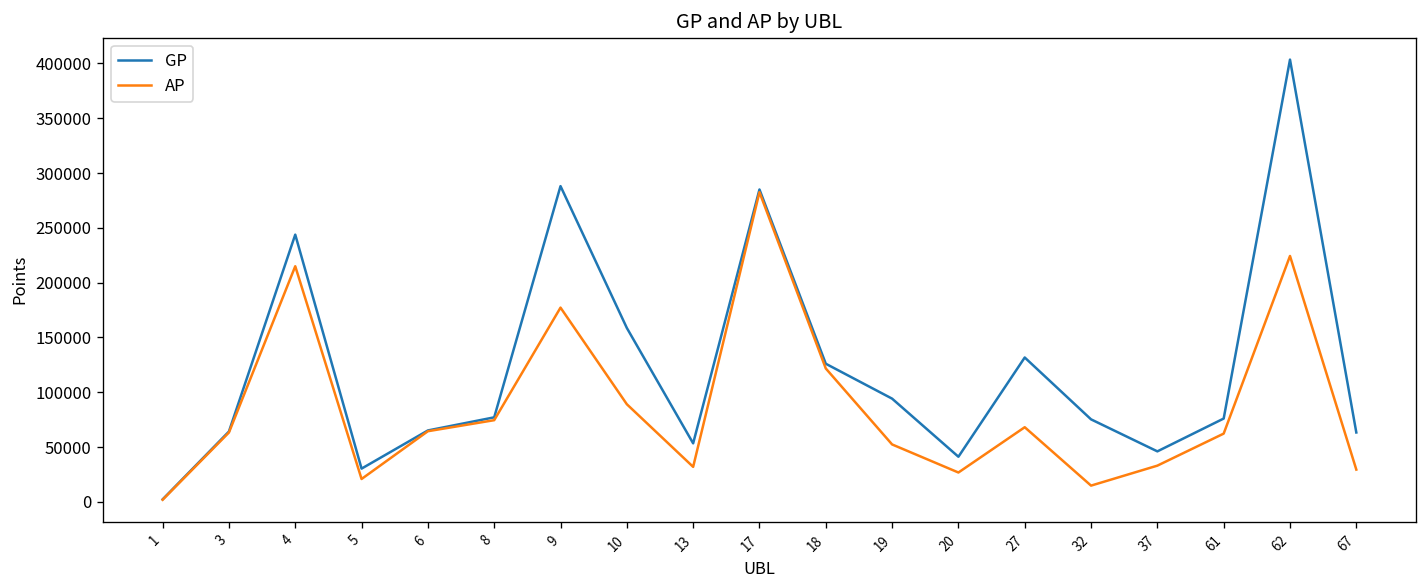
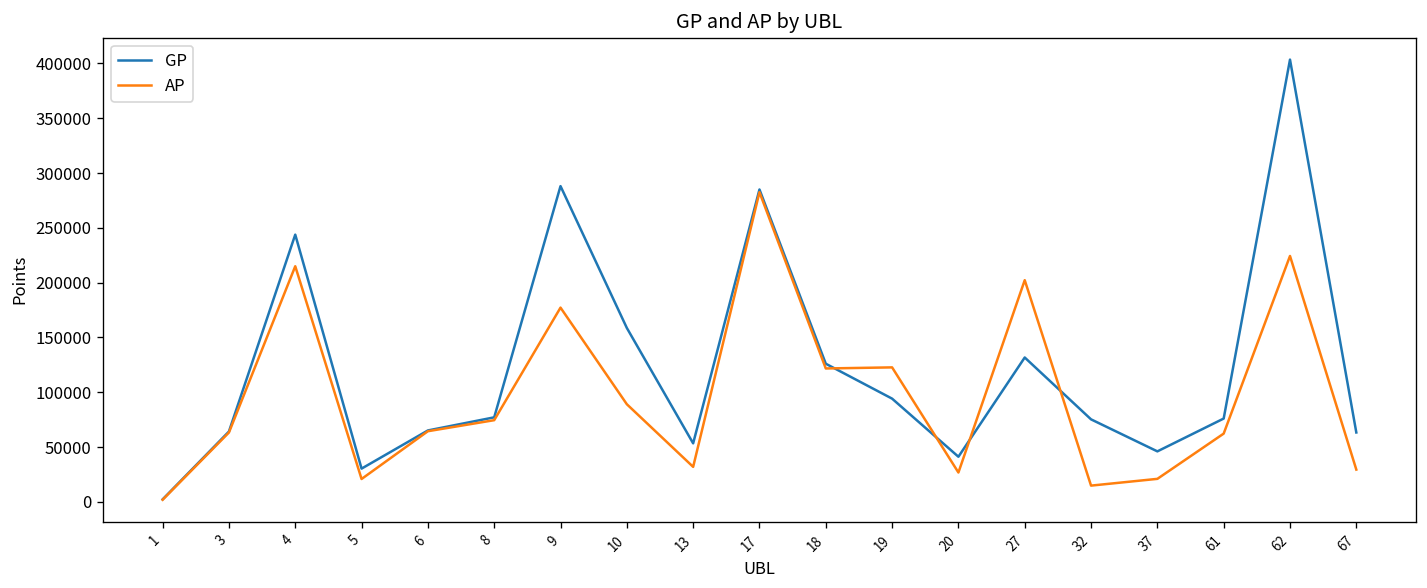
  {
    "GP": {
      "4": 240000,
      "5": 30000,
      "9": 290000,
      "10": 160000,
      "13": 50000,
      "18": 130000,
      "19": 90000,
      "20": 40000,
      "27": 130000,
      "32": 80000,
      "37": 50000,
      "61": 80000,
      "62": 400000,
      "67": 60000
    },
    "AP": {
      "4": 210000,
      "5": 20000,
      "9": 180000,
      "10": 90000,
      "13": 30000,
      "18": 120000,
-     "19": 50000,
+     "19": 120000,
      "20": 30000,
-     "27": 70000,
+     "27": 200000,
      "32": 10000,
-     "37": 30000,
+     "37": 20000,
      "61": 60000,
      "62": 220000,
      "67": 30000
    }
  }
